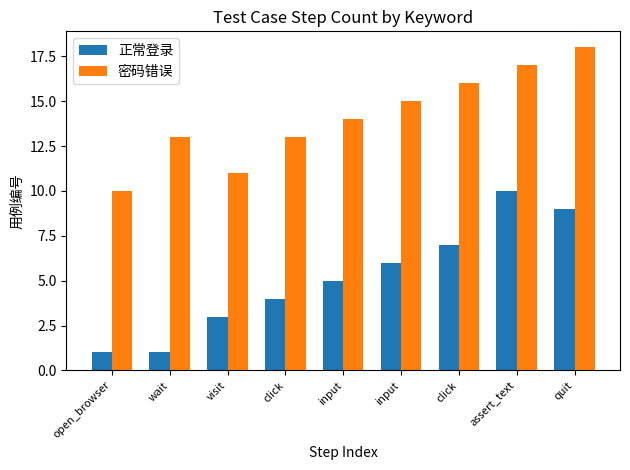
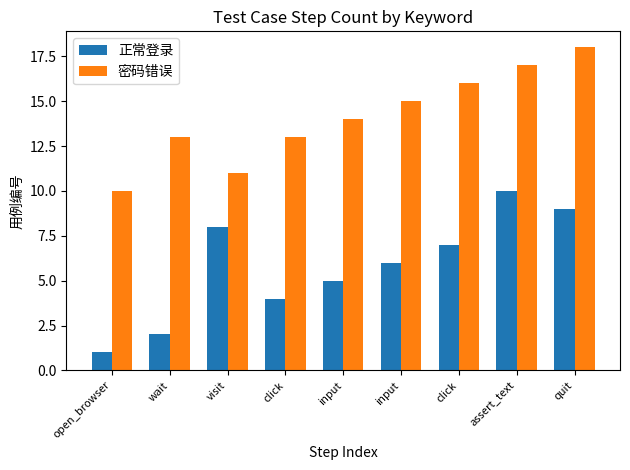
  {
    "正常登录": {
      "open_browser": 1,
-     "wait": 1,
-     "visit": 3,
+     "wait": 2,
+     "visit": 8,
      "assert_text": 10,
      "quit": 9
    },
    "密码错误": {
      "open_browser": 10,
      "wait": 13,
      "visit": 11,
      "assert_text": 17,
      "quit": 18
    }
  }
